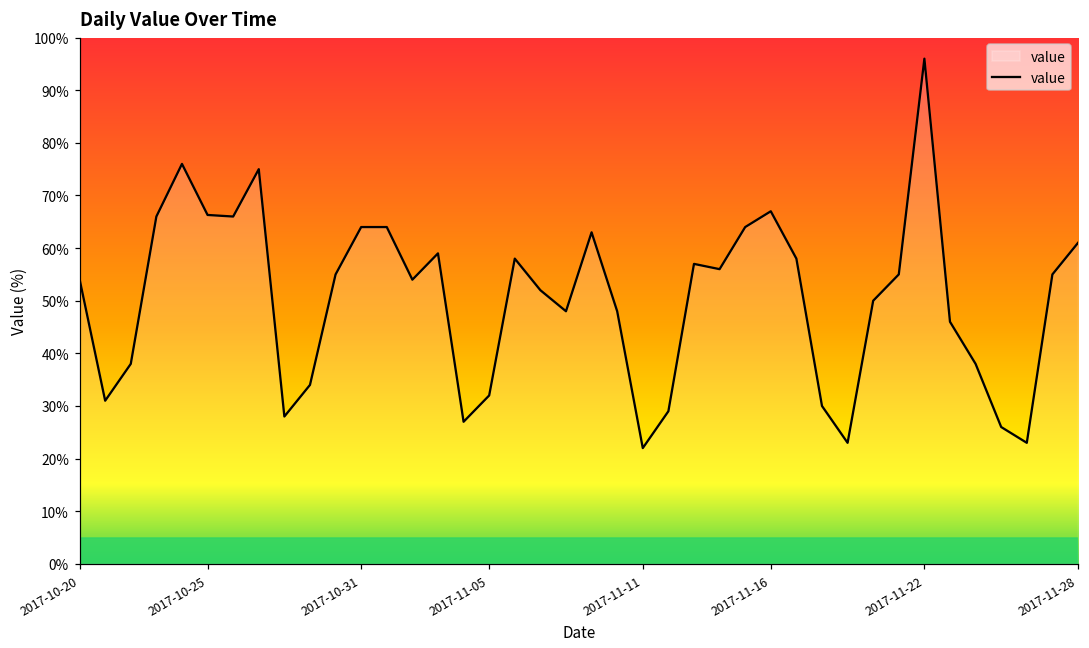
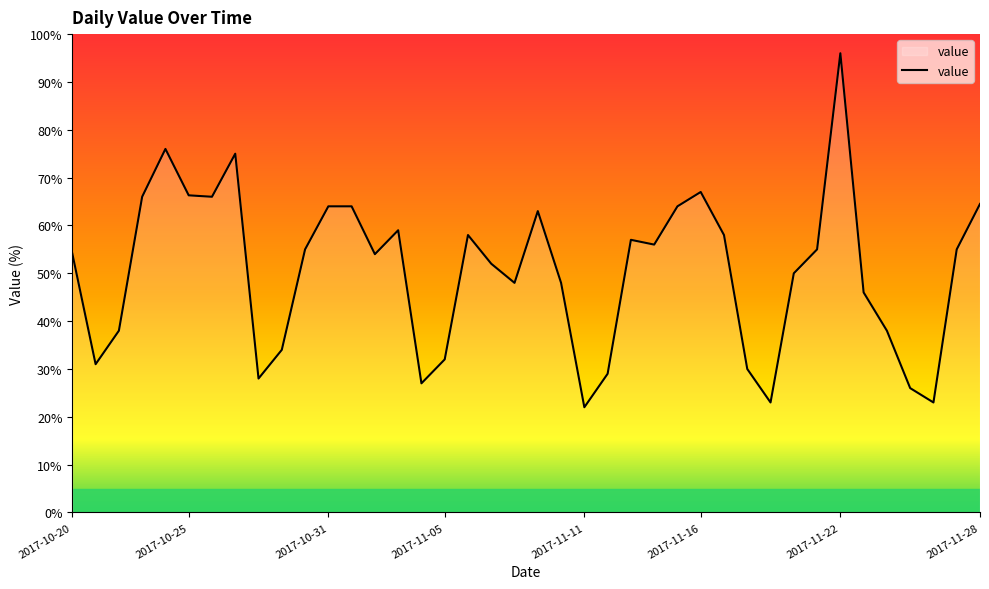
  {
    "2017-10-20": "54%",
    "2017-10-25": "66%",
    "2017-10-31": "64%",
    "2017-11-05": "32%",
    "2017-11-11": "22%",
    "2017-11-16": "67%",
    "2017-11-22": "96%",
-   "2017-11-28": "61%"
+   "2017-11-28": "65%"
  }
